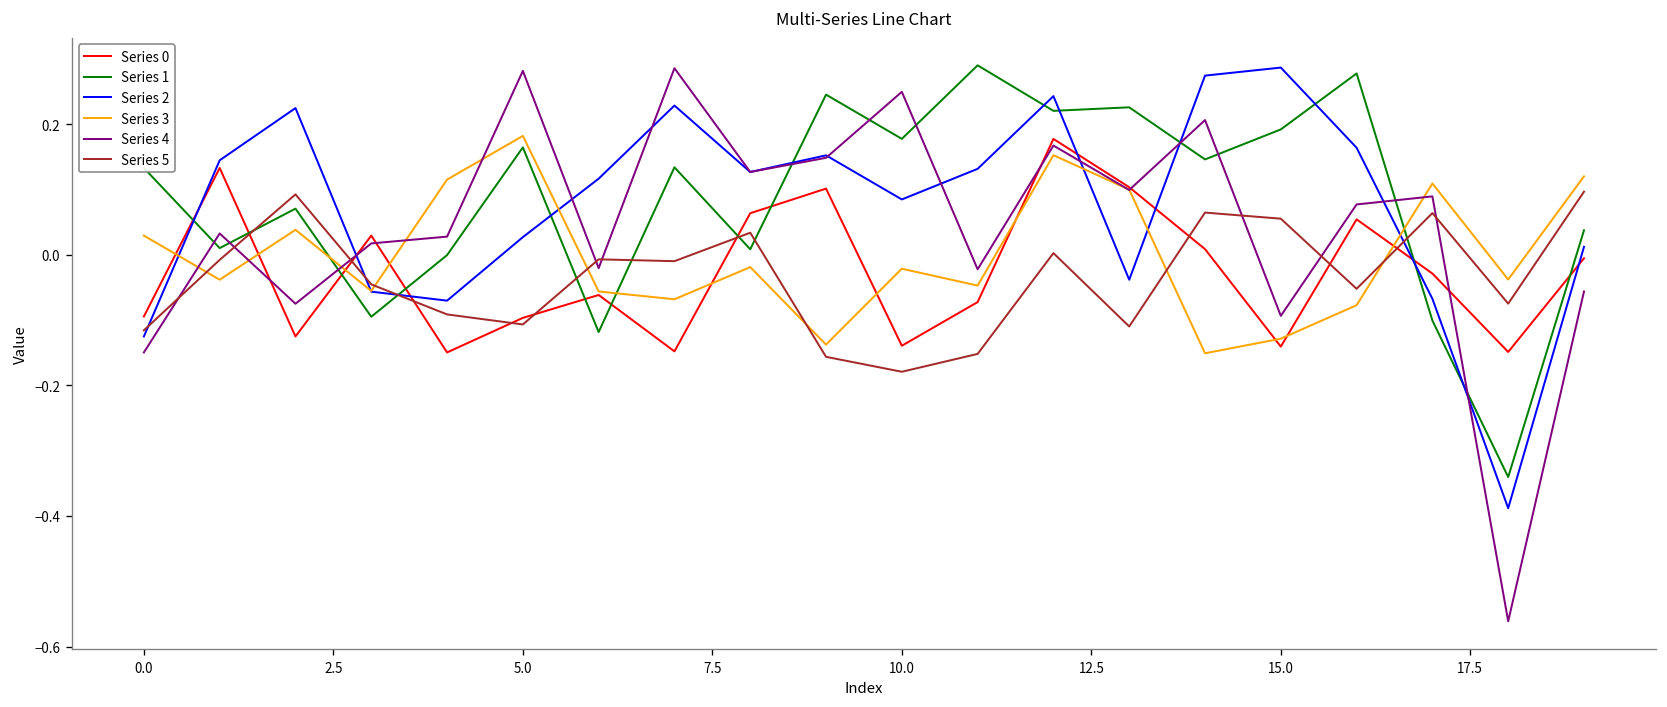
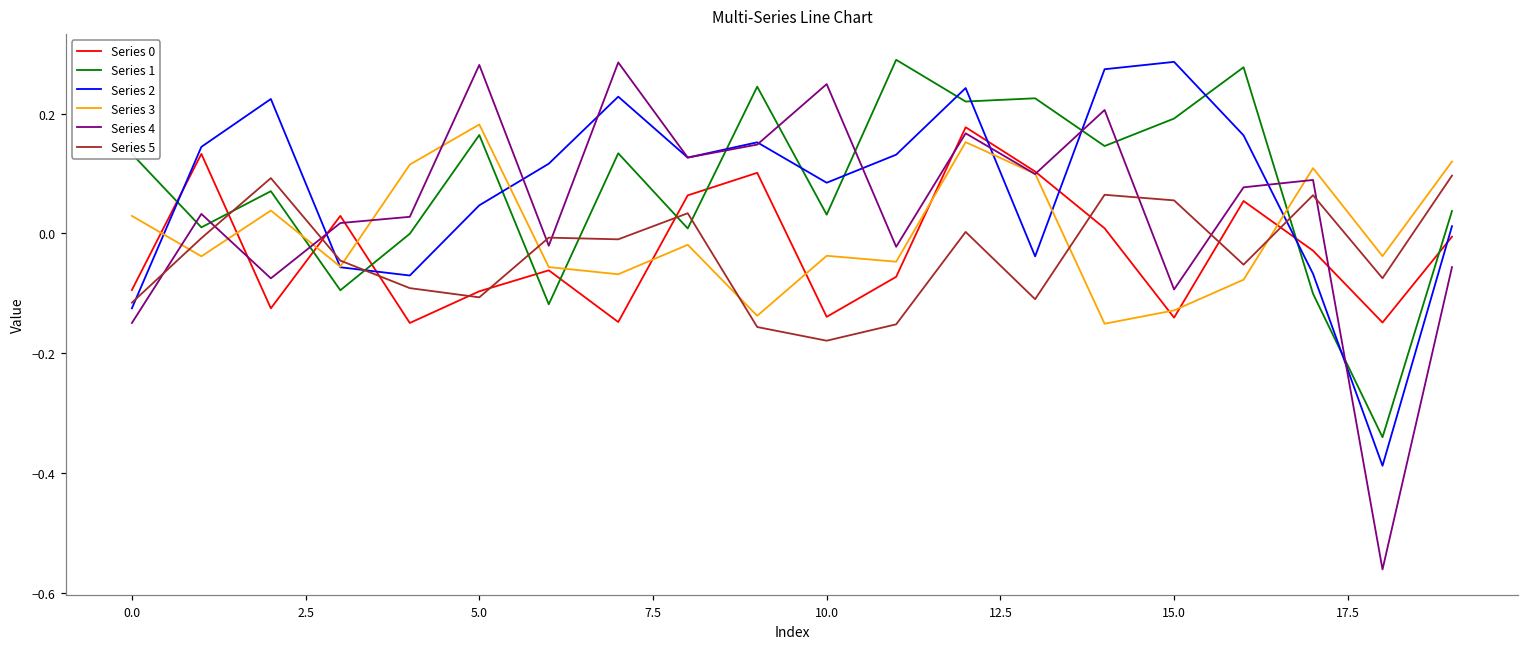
  {
    "Series 0": {
      "0.0": -0.09,
      "5.0": -0.10,
      "10.0": -0.14,
      "15.0": -0.14
    },
    "Series 1": {
      "0.0": 0.13,
      "5.0": 0.16,
-     "10.0": 0.18,
+     "10.0": 0.03,
      "15.0": 0.19
    },
    "Series 2": {
      "0.0": -0.13,
-     "5.0": 0.03,
+     "5.0": 0.05,
      "10.0": 0.08,
      "15.0": 0.29
    },
    "Series 3": {
      "0.0": 0.03,
      "5.0": 0.18,
-     "10.0": -0.02,
+     "10.0": -0.04,
      "15.0": -0.13
    },
    "Series 4": {
      "0.0": -0.15,
      "5.0": 0.28,
      "10.0": 0.25,
      "15.0": -0.09
    },
    "Series 5": {
      "0.0": -0.12,
      "5.0": -0.11,
      "10.0": -0.18,
      "15.0": 0.06
    }
  }
